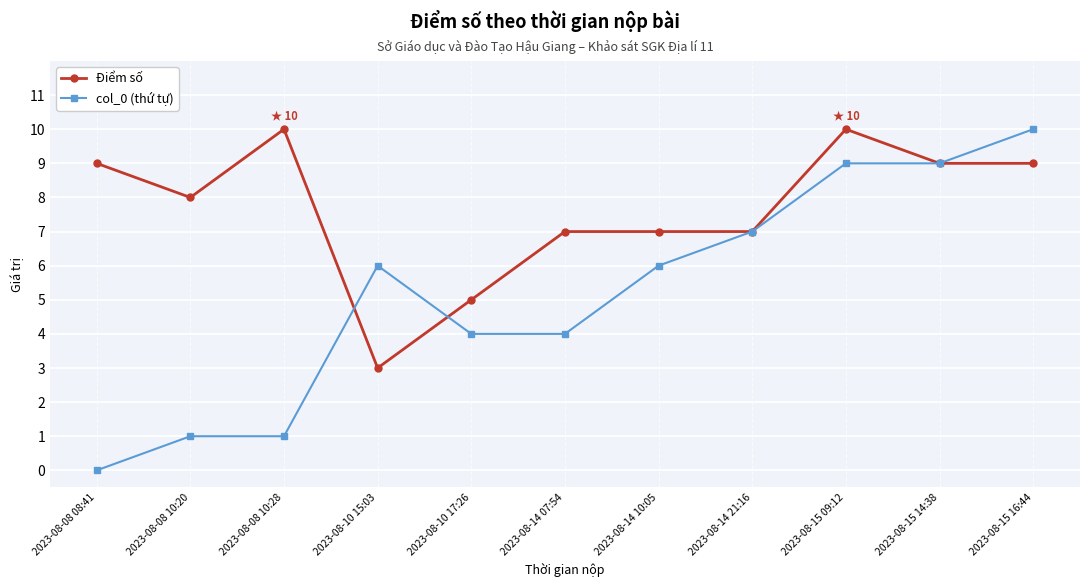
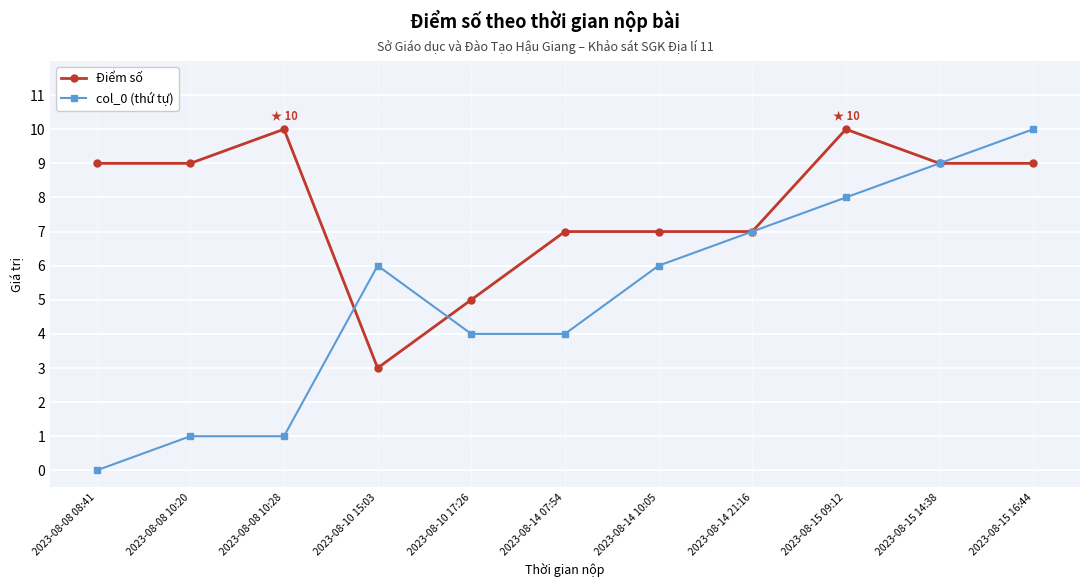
  {
    "Điểm số": {
      "2023-08-08 08:41": 9,
-     "2023-08-08 10:20": 8,
+     "2023-08-08 10:20": 9,
      "2023-08-10 15:03": 3,
      "2023-08-10 17:26": 5,
      "2023-08-14 07:54": 7,
      "2023-08-14 10:05": 7,
      "2023-08-15 16:44": 9
    },
    "col_0 (thứ tự)": {
      "2023-08-08 08:41": 0,
      "2023-08-08 10:20": 1,
      "2023-08-08 10:28": 1,
      "2023-08-10 15:03": 6,
      "2023-08-10 17:26": 4,
      "2023-08-14 07:54": 4,
      "2023-08-14 10:05": 6,
-     "2023-08-15 09:12": 9,
+     "2023-08-15 09:12": 8,
      "2023-08-15 16:44": 10
    }
  }
